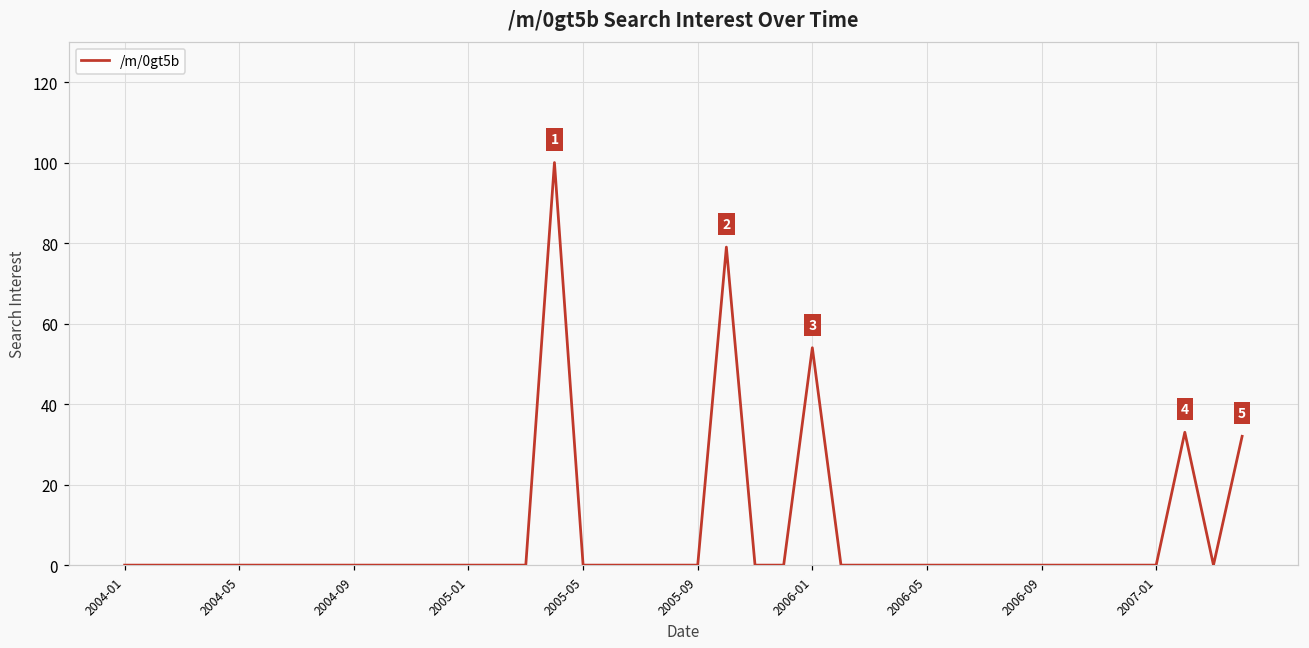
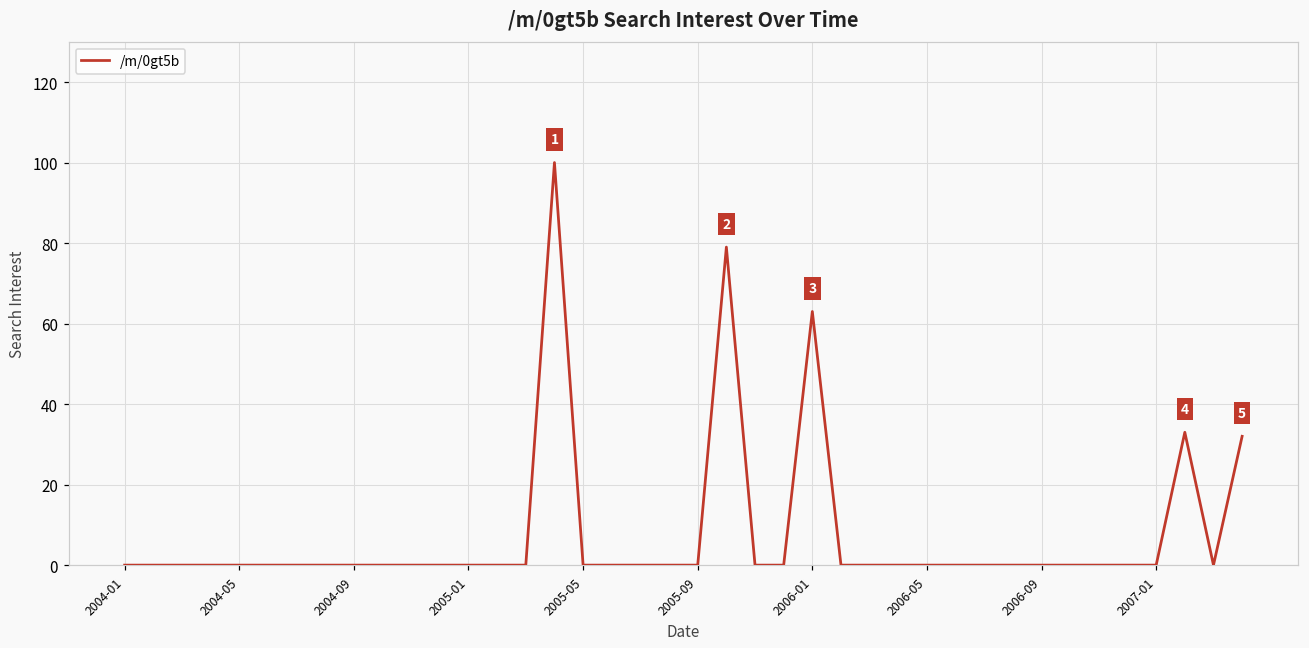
  {
    "2004-01": 0,
    "2004-05": 0,
    "2004-09": 0,
    "2005-01": 0,
    "2005-05": 0,
    "2005-09": 0,
-   "2006-01": 54,
+   "2006-01": 63,
    "2006-05": 0,
    "2006-09": 0,
    "2007-01": 0
  }
